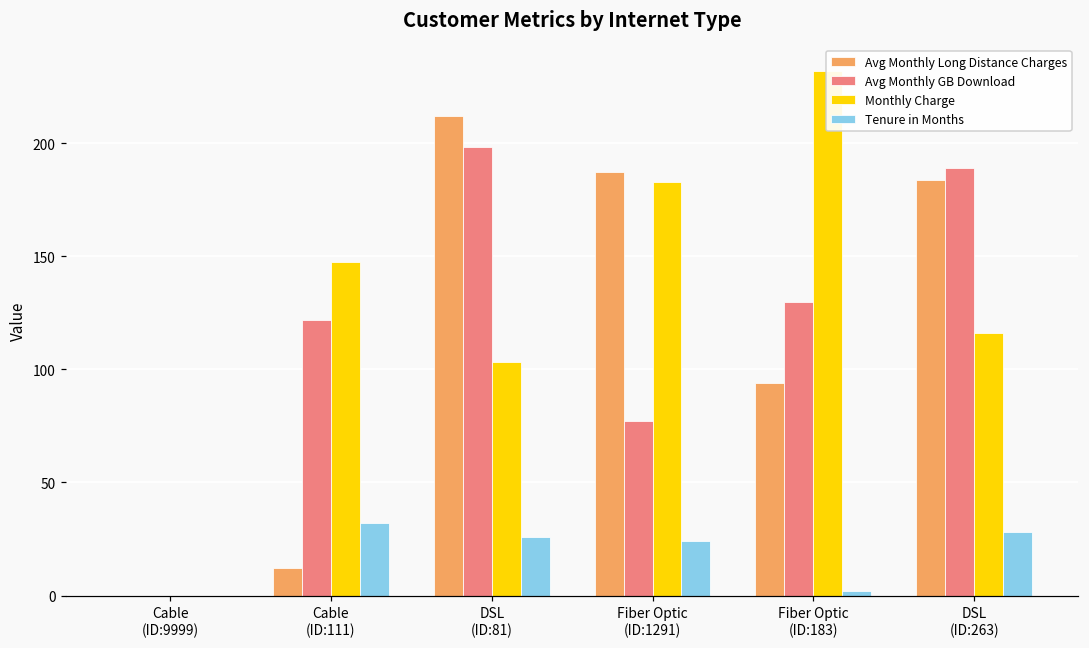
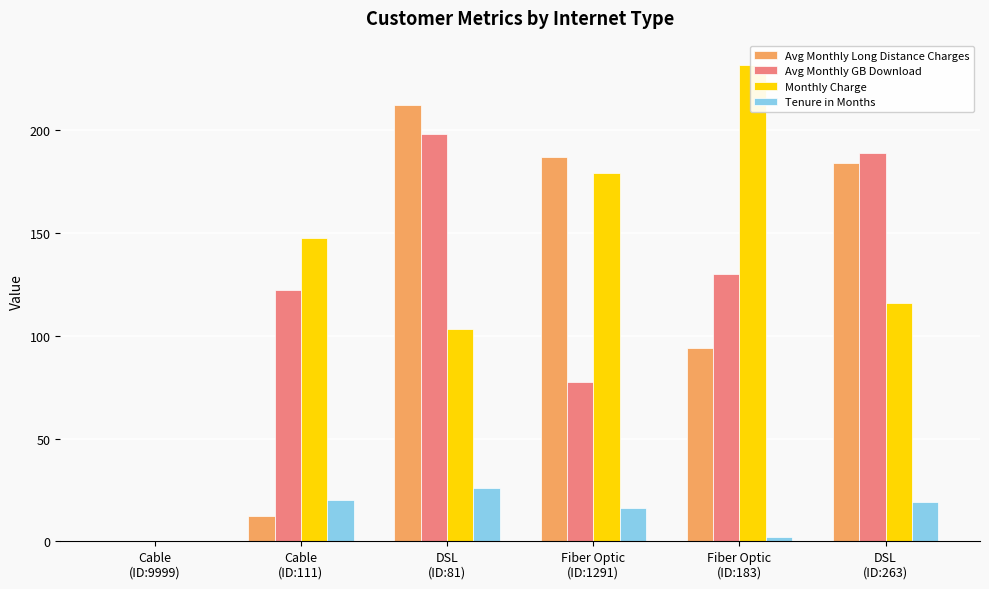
  {
    "Monthly Charge": {
      "Cable (ID:9999)": 0,
      "Cable (ID:111)": 147,
      "DSL (ID:81)": 103,
-     "Fiber Optic (ID:1291)": 183,
+     "Fiber Optic (ID:1291)": 179,
      "DSL (ID:263)": 116
    },
    "Tenure in Months": {
      "Cable (ID:9999)": 0,
-     "Cable (ID:111)": 32,
+     "Cable (ID:111)": 20,
      "DSL (ID:81)": 26,
-     "Fiber Optic (ID:1291)": 24,
+     "Fiber Optic (ID:1291)": 16,
      "Fiber Optic (ID:183)": 2,
-     "DSL (ID:263)": 28
+     "DSL (ID:263)": 19
    }
  }
